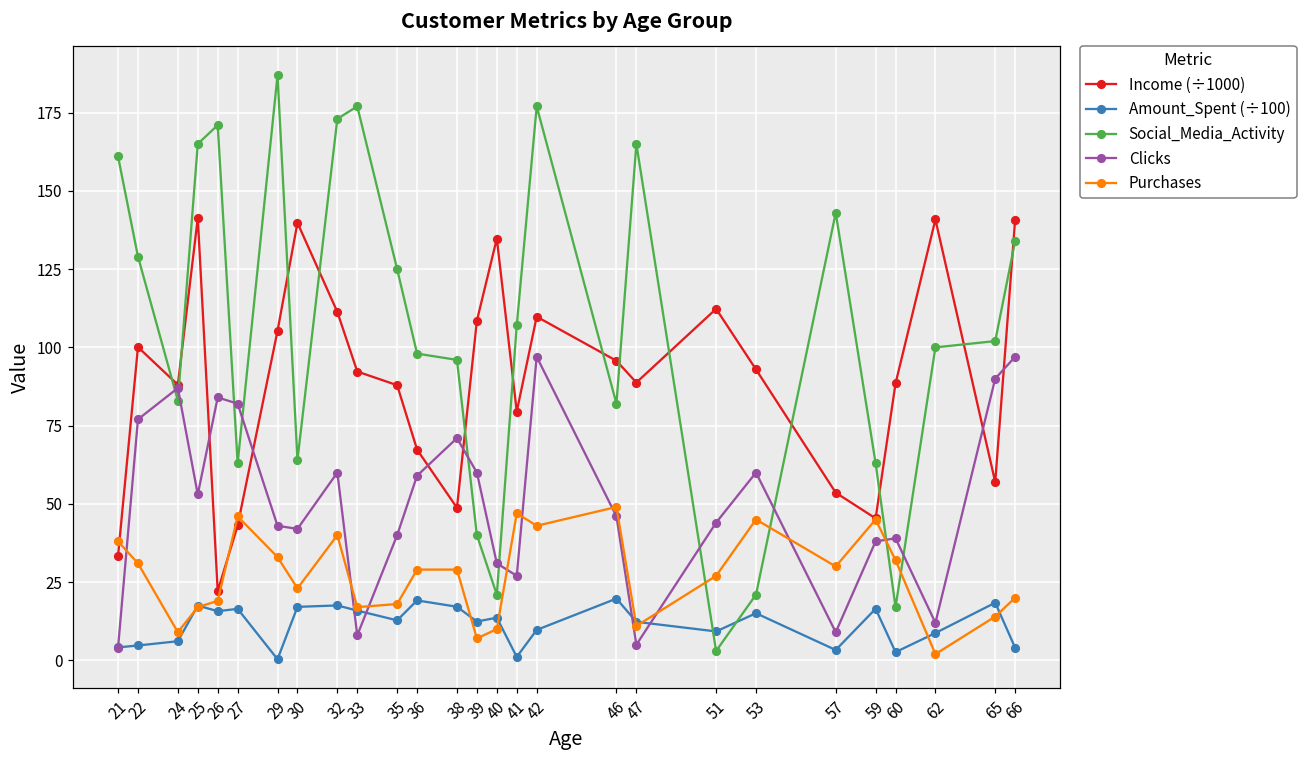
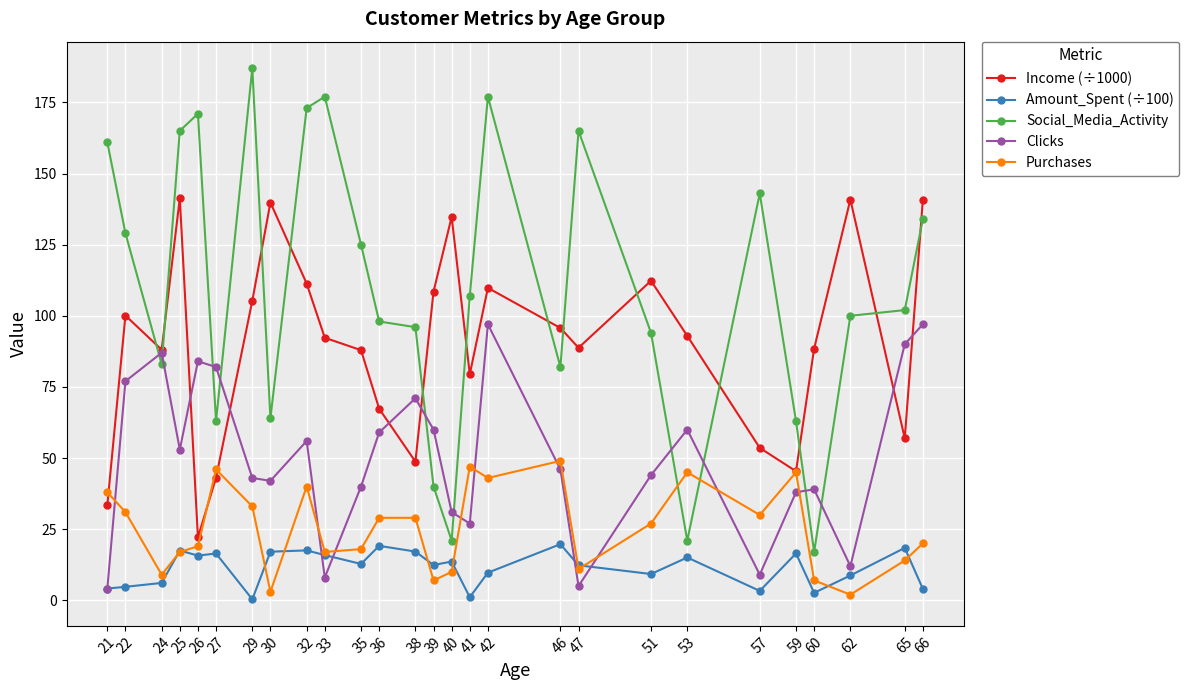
  {
    "Income (÷1000)": {
      "21": 33,
      "22": 100,
      "24": 88,
      "25": 141,
      "26": 22,
      "27": 43,
      "29": 105,
      "30": 140,
      "32": 111,
      "33": 92,
      "35": 88,
      "36": 67,
      "38": 49,
      "39": 109,
      "40": 135,
      "41": 79,
      "42": 110,
      "46": 96,
      "47": 89,
      "51": 112,
      "53": 93,
      "57": 54,
      "60": 88,
      "62": 141,
      "65": 57,
      "66": 141
    },
    "Amount_Spent (÷100)": {
      "22": 5,
      "24": 6,
      "26": 16,
      "27": 16,
      "29": 0,
      "30": 17,
      "32": 18,
      "33": 16,
      "35": 13,
      "36": 19,
      "38": 17,
      "39": 12,
      "40": 14,
      "41": 1,
      "42": 10,
      "46": 20,
      "47": 12,
      "51": 9,
      "53": 15,
      "57": 3,
      "59": 16,
      "60": 3,
      "62": 9,
      "65": 18,
      "66": 4
    },
    "Social_Media_Activity": {
      "21": 161,
      "22": 129,
      "24": 83,
      "25": 165,
      "26": 171,
      "27": 63,
      "29": 187,
      "30": 64,
      "32": 173,
      "33": 177,
      "35": 125,
      "36": 98,
      "38": 96,
      "39": 40,
      "40": 21,
      "41": 107,
      "42": 177,
      "46": 82,
      "47": 165,
-     "51": 3,
+     "51": 94,
      "53": 21,
      "57": 143,
      "59": 63,
      "60": 17,
      "62": 100,
      "65": 102,
      "66": 134
    },
    "Clicks": {
      "22": 77,
      "24": 87,
      "25": 53,
      "26": 84,
      "27": 82,
      "29": 43,
      "30": 42,
-     "32": 60,
+     "32": 56,
      "33": 8,
      "35": 40,
      "36": 59,
      "38": 71,
      "39": 60,
      "40": 31,
      "41": 27,
      "42": 97,
      "46": 46,
      "47": 5,
      "51": 44,
      "53": 60,
      "57": 9,
      "59": 38,
      "60": 39,
      "62": 12,
      "65": 90,
      "66": 97
    },
    "Purchases": {
      "21": 38,
      "22": 31,
      "24": 9,
      "26": 19,
      "27": 46,
      "29": 33,
-     "30": 23,
+     "30": 3,
      "32": 40,
      "33": 17,
      "35": 18,
      "36": 29,
      "38": 29,
      "39": 7,
      "40": 10,
      "41": 47,
      "42": 43,
      "46": 49,
      "47": 11,
      "51": 27,
      "53": 45,
      "57": 30,
-     "60": 32,
+     "60": 7,
      "62": 2,
      "65": 14,
      "66": 20
    }
  }
